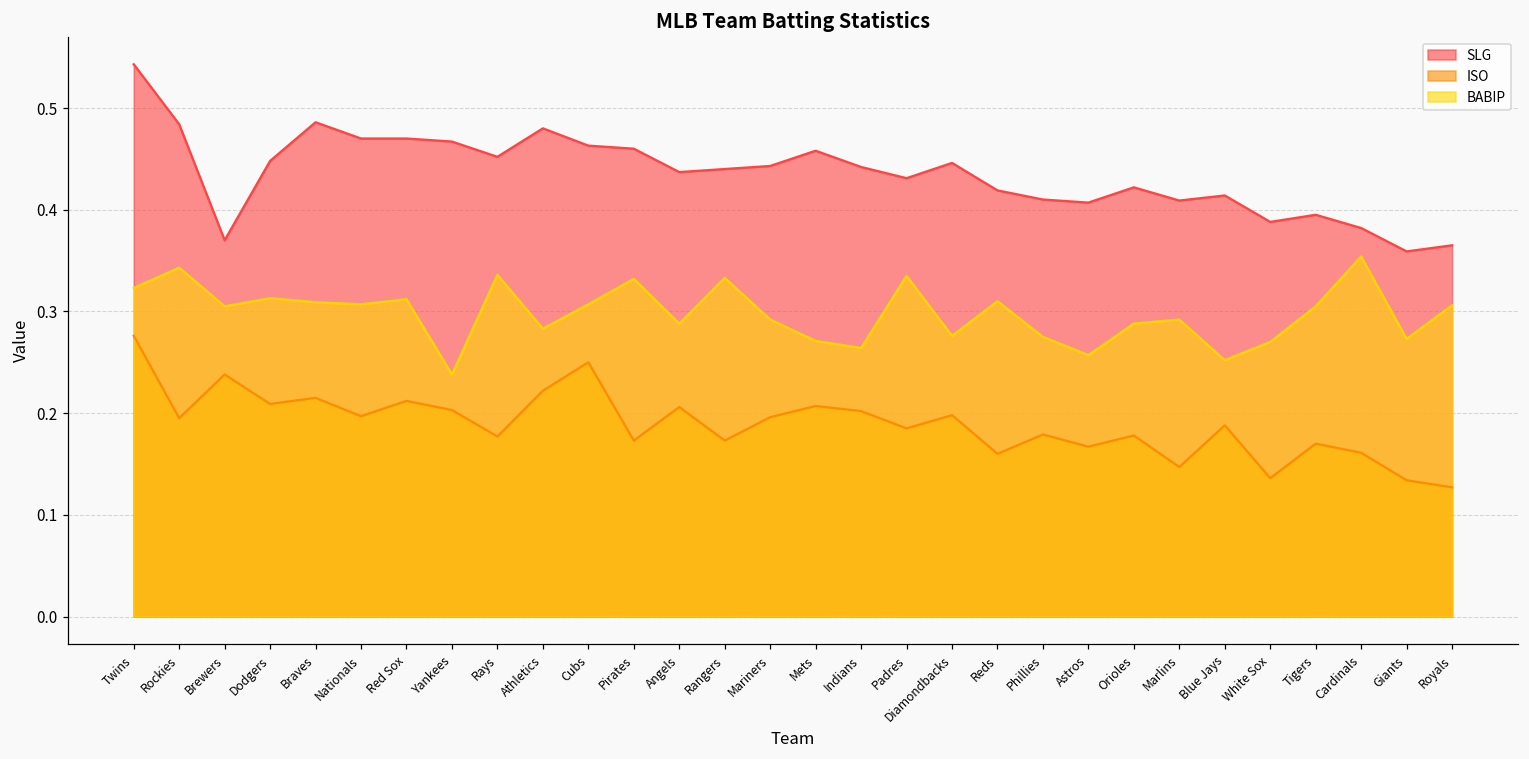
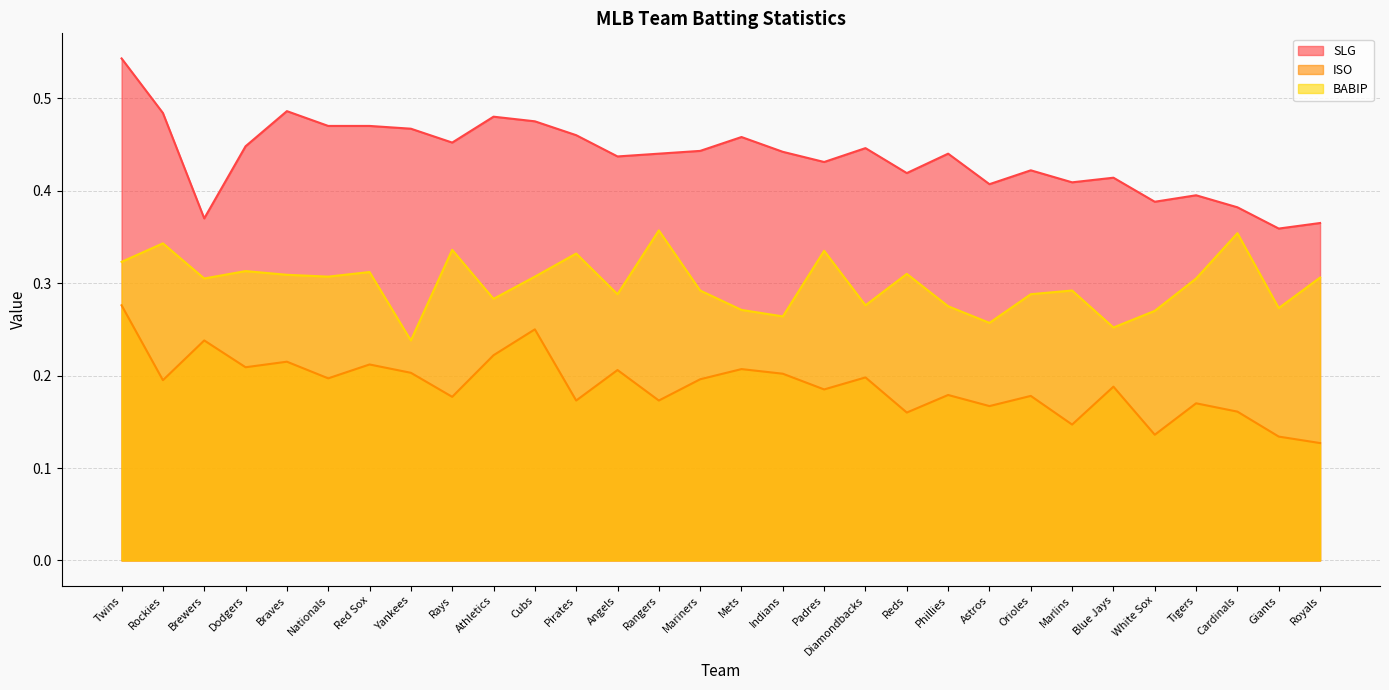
  {
    "SLG": {
      "Twins": 0.54,
      "Rockies": 0.48,
      "Brewers": 0.37,
      "Dodgers": 0.45,
      "Braves": 0.49,
      "Nationals": 0.47,
      "Red Sox": 0.47,
      "Yankees": 0.47,
      "Rays": 0.45,
      "Athletics": 0.48,
-     "Cubs": 0.46,
+     "Cubs": 0.48,
      "Pirates": 0.46,
      "Angels": 0.44,
      "Rangers": 0.44,
      "Mariners": 0.44,
      "Mets": 0.46,
      "Indians": 0.44,
      "Padres": 0.43,
      "Diamondbacks": 0.45,
      "Reds": 0.42,
-     "Phillies": 0.41,
+     "Phillies": 0.44,
      "Astros": 0.41,
      "Orioles": 0.42,
      "Marlins": 0.41,
      "Blue Jays": 0.41,
      "White Sox": 0.39,
      "Tigers": 0.40,
      "Cardinals": 0.38,
      "Giants": 0.36,
      "Royals": 0.37
    },
    "ISO": {
      "Twins": 0.28,
      "Rockies": 0.20,
      "Brewers": 0.24,
      "Dodgers": 0.21,
      "Braves": 0.22,
      "Nationals": 0.20,
      "Red Sox": 0.21,
      "Yankees": 0.20,
      "Rays": 0.18,
      "Athletics": 0.22,
      "Cubs": 0.25,
      "Pirates": 0.17,
      "Angels": 0.21,
      "Rangers": 0.17,
      "Mariners": 0.20,
      "Mets": 0.21,
      "Indians": 0.20,
      "Padres": 0.19,
      "Diamondbacks": 0.20,
      "Reds": 0.16,
      "Phillies": 0.18,
      "Astros": 0.17,
      "Orioles": 0.18,
      "Marlins": 0.15,
      "Blue Jays": 0.19,
      "White Sox": 0.14,
      "Tigers": 0.17,
      "Cardinals": 0.16,
      "Giants": 0.13,
      "Royals": 0.13
    },
    "BABIP": {
      "Twins": 0.32,
      "Rockies": 0.34,
      "Brewers": 0.31,
      "Dodgers": 0.31,
      "Braves": 0.31,
      "Nationals": 0.31,
      "Red Sox": 0.31,
      "Yankees": 0.24,
      "Rays": 0.34,
      "Athletics": 0.28,
      "Cubs": 0.31,
      "Pirates": 0.33,
      "Angels": 0.29,
-     "Rangers": 0.33,
+     "Rangers": 0.36,
      "Mariners": 0.29,
      "Mets": 0.27,
      "Indians": 0.26,
      "Padres": 0.34,
      "Diamondbacks": 0.28,
      "Reds": 0.31,
      "Phillies": 0.28,
      "Astros": 0.26,
      "Orioles": 0.29,
      "Marlins": 0.29,
      "Blue Jays": 0.25,
      "White Sox": 0.27,
      "Tigers": 0.31,
      "Cardinals": 0.35,
      "Giants": 0.27,
      "Royals": 0.31
    }
  }
